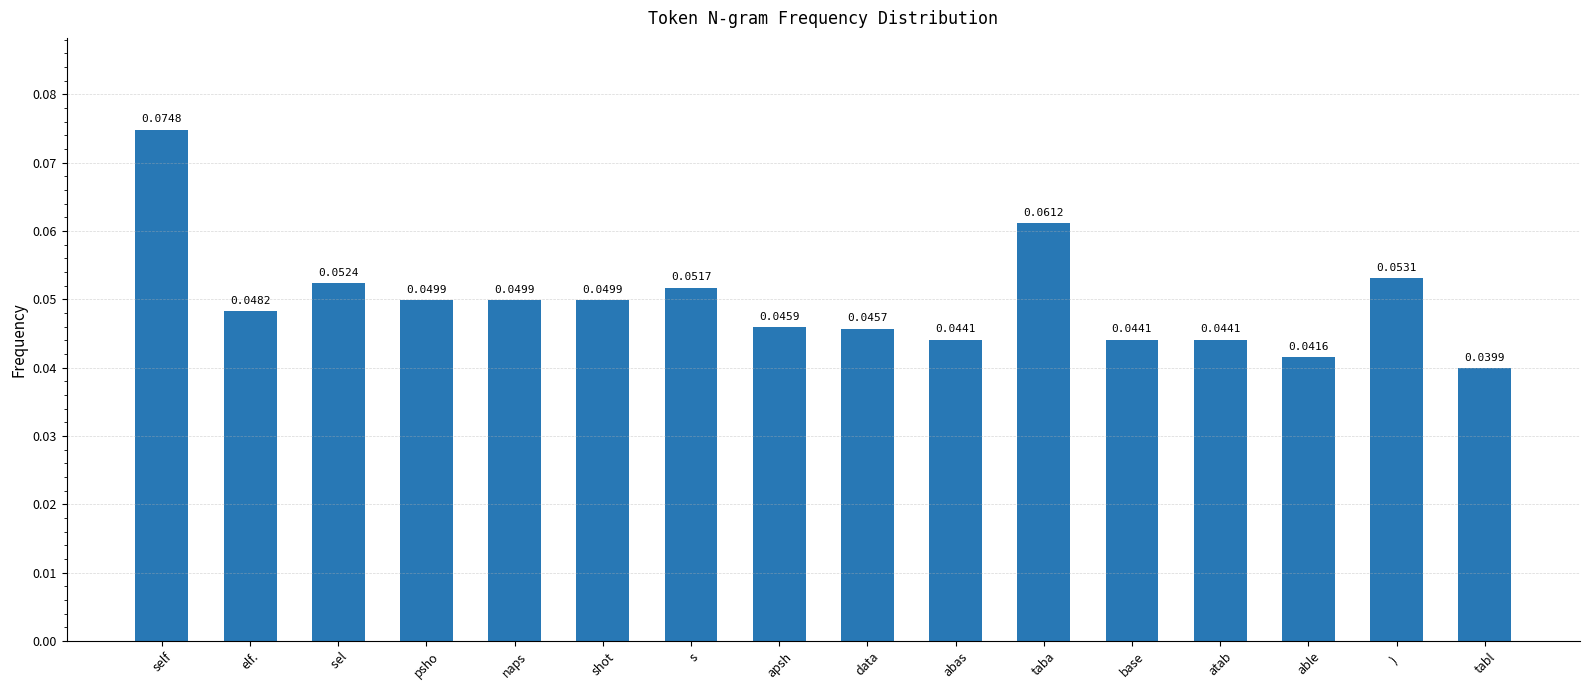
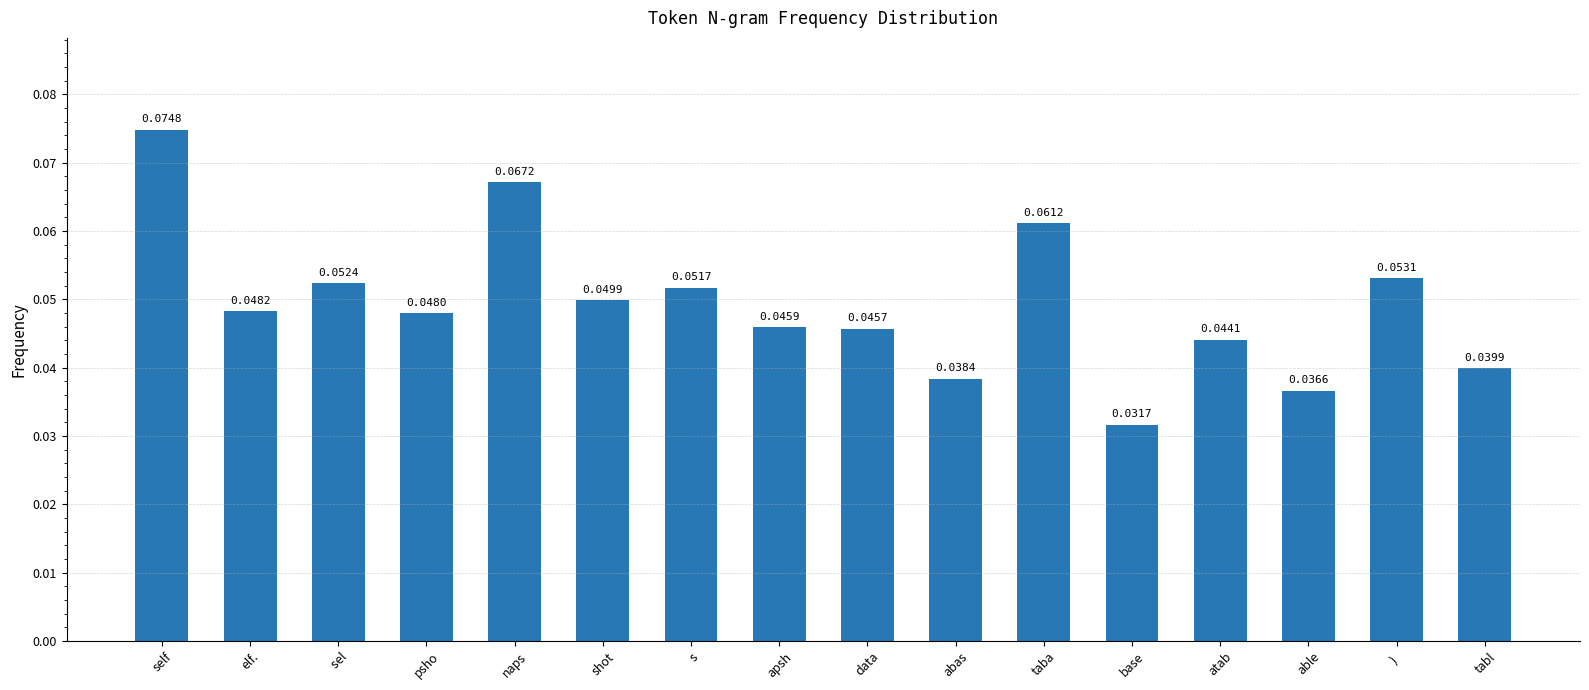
  {
    "self": 0.0748,
    "elf.": 0.0482,
    "sel": 0.0524,
-   "psho": 0.0499,
-   "naps": 0.0499,
+   "psho": 0.0480,
+   "naps": 0.0672,
    "shot": 0.0499,
    "s": 0.0517,
    "apsh": 0.0459,
    "data": 0.0457,
-   "abas": 0.0441,
+   "abas": 0.0384,
    "taba": 0.0612,
-   "base": 0.0441,
+   "base": 0.0317,
    "atab": 0.0441,
-   "able": 0.0416,
+   "able": 0.0366,
    ")": 0.0531,
    "tabl": 0.0399
  }
